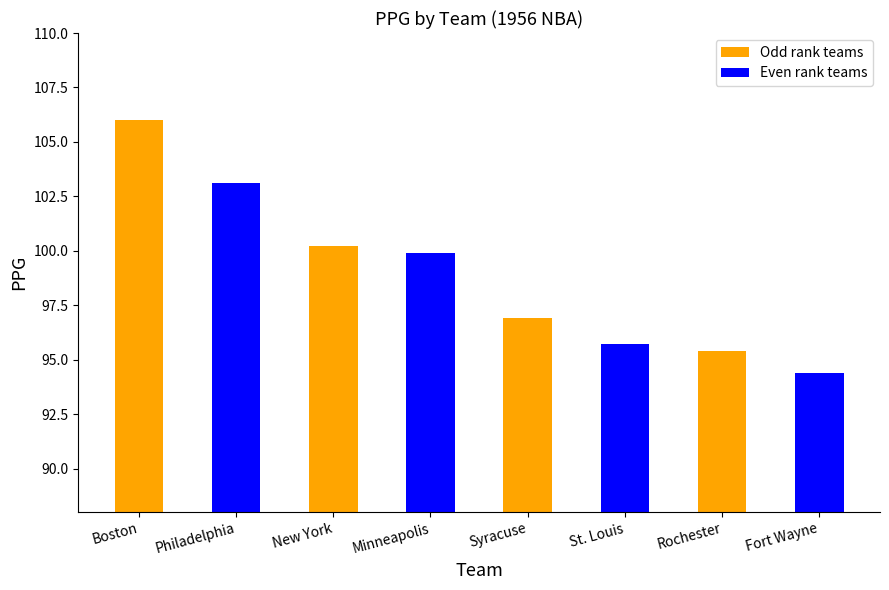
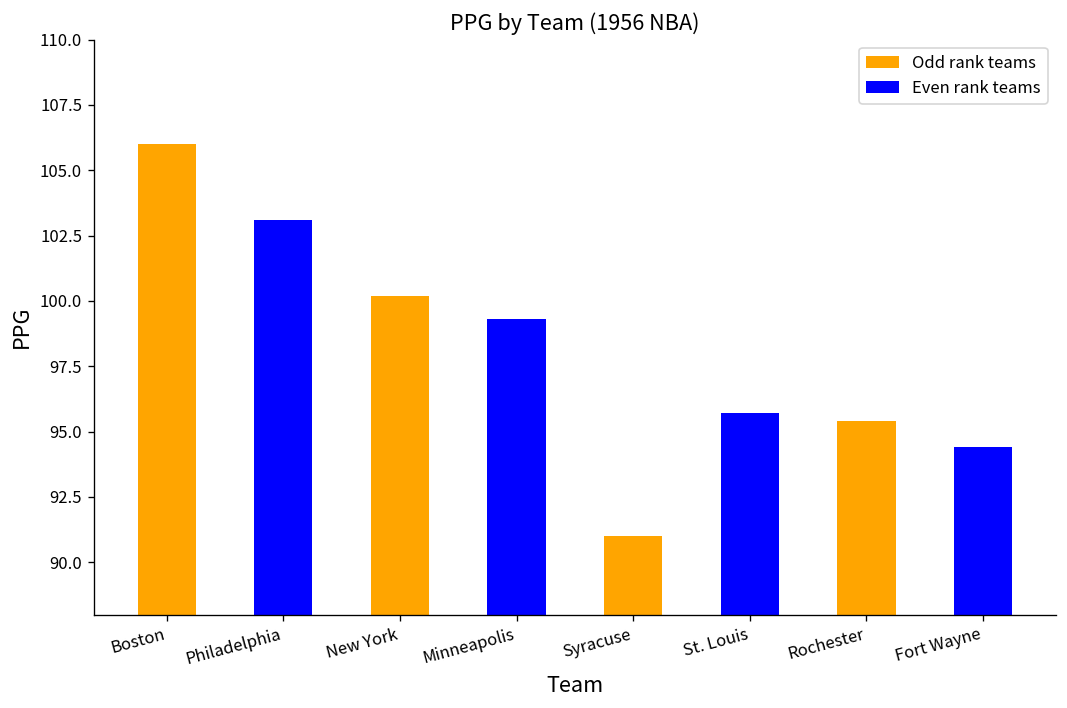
  {
    "Boston": 106.0,
    "Philadelphia": 103.1,
    "New York": 100.2,
-   "Minneapolis": 99.9,
-   "Syracuse": 96.9,
+   "Minneapolis": 99.3,
+   "Syracuse": 91.0,
    "St. Louis": 95.7,
    "Rochester": 95.4,
    "Fort Wayne": 94.4
  }
